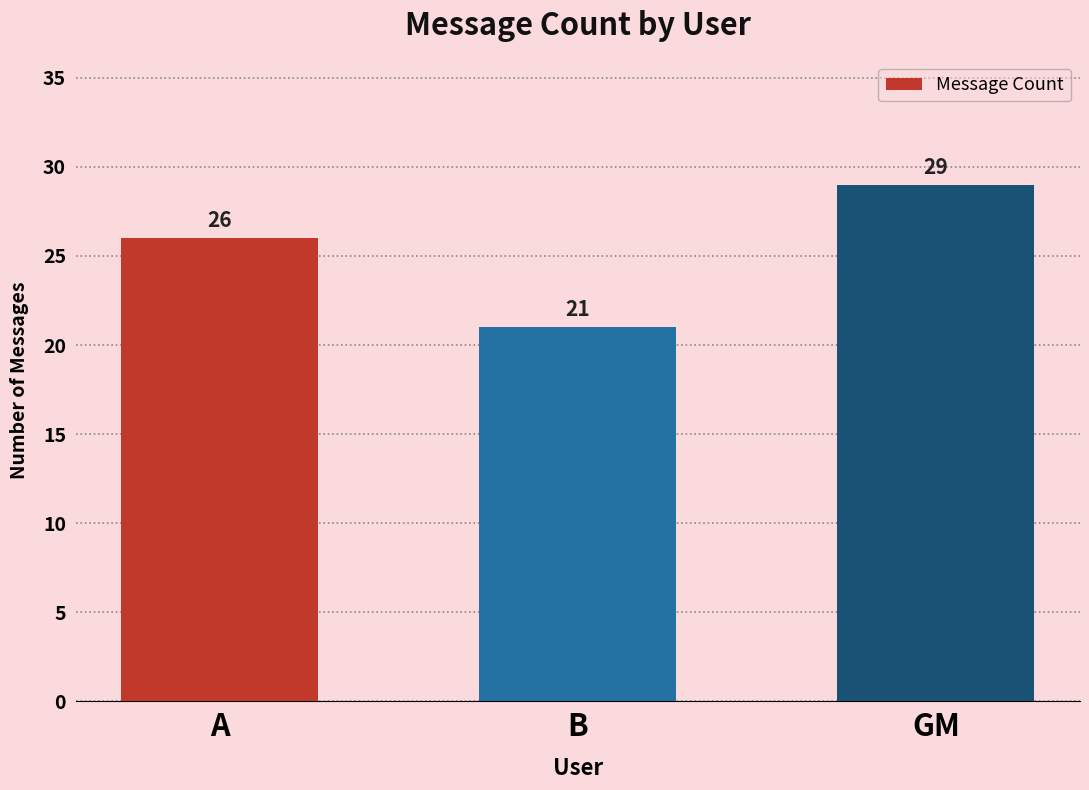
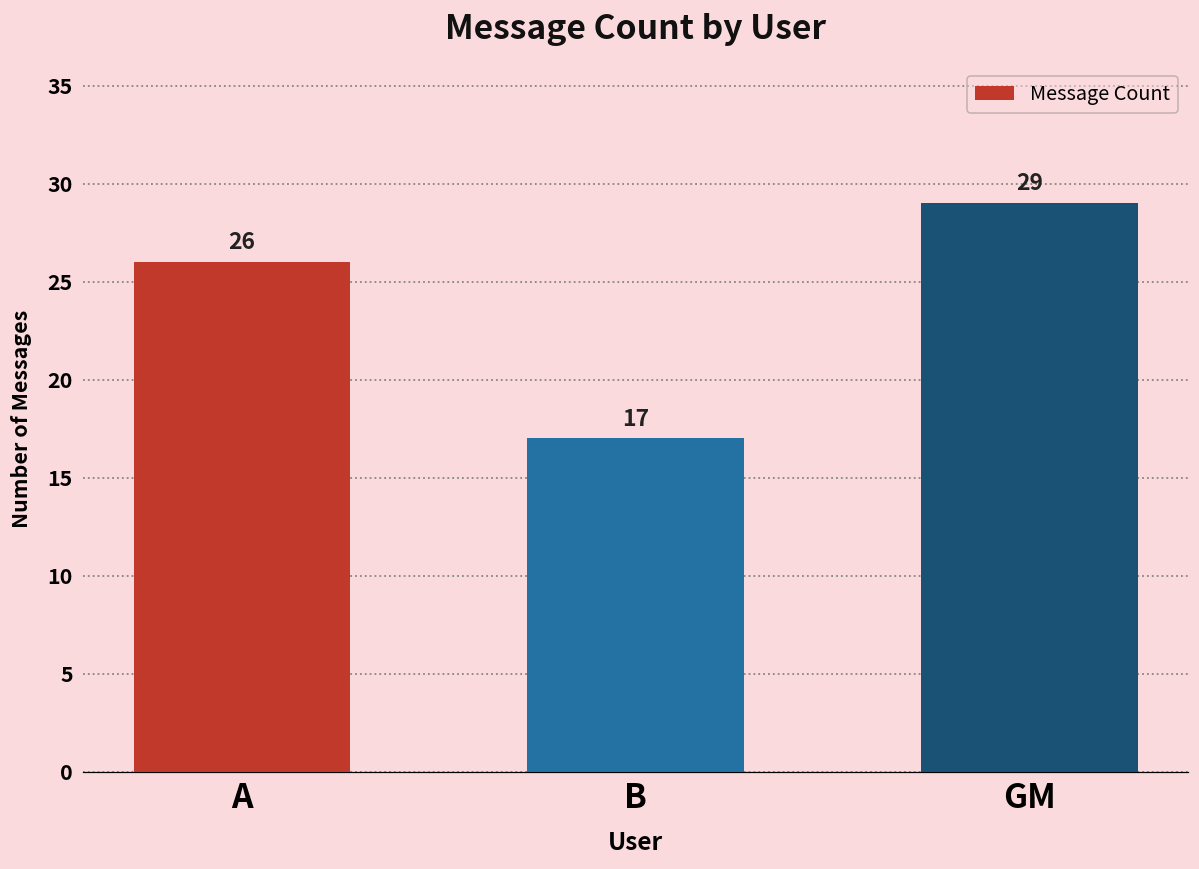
  {
    "A": 26,
-   "B": 21,
+   "B": 17,
    "GM": 29
  }
